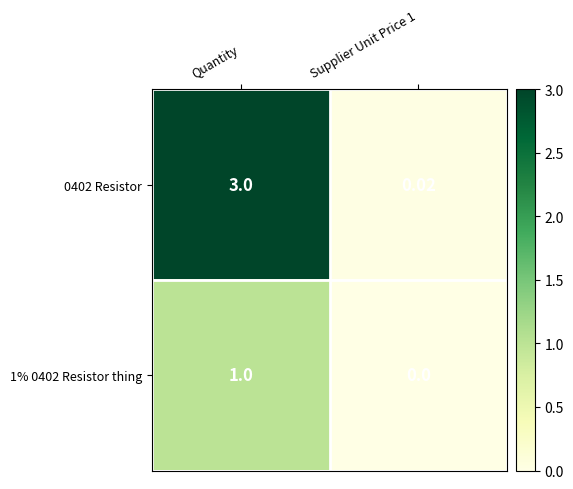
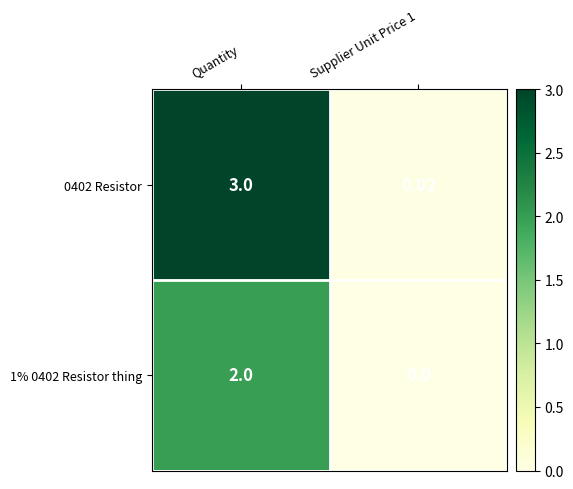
  {
    "0402 Resistor": {
      "Quantity": 3.0
    },
    "1% 0402 Resistor thing": {
-     "Quantity": 1.0
+     "Quantity": 2.0
    }
  }
